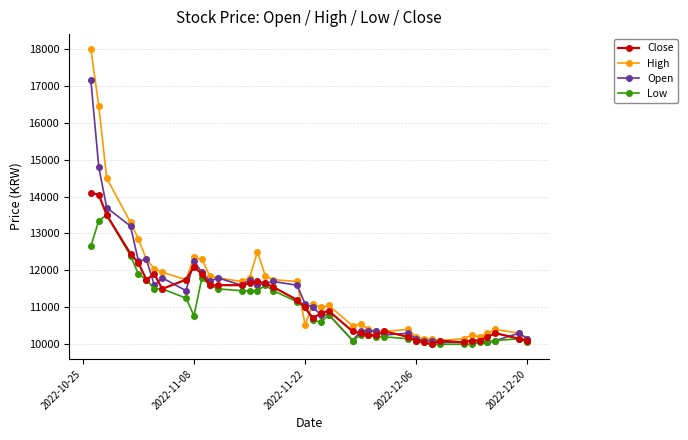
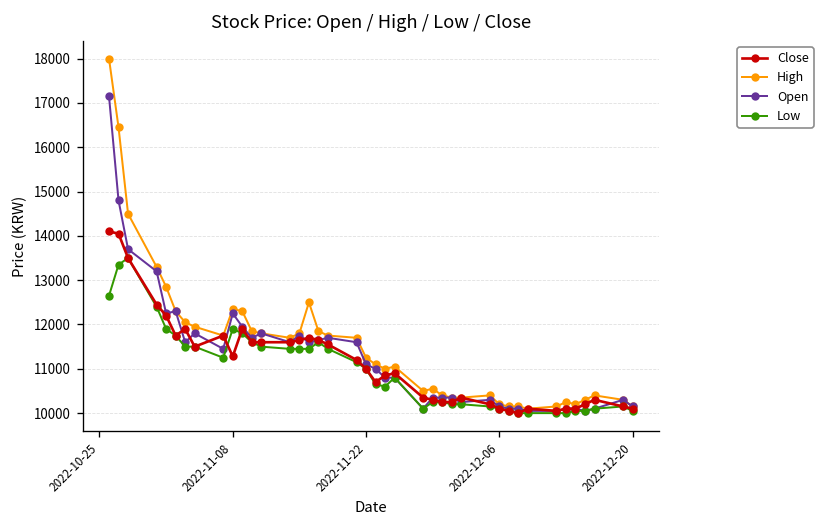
  {
    "Close": {
-     "2022-11-08": 12100
+     "2022-11-08": 11300
    },
    "High": {
      "2022-11-08": 12400,
-     "2022-11-22": 10500
+     "2022-11-22": 11300
    },
    "Open": {
      "2022-11-08": 12300,
      "2022-11-22": 11100
    },
    "Low": {
-     "2022-11-08": 10800
+     "2022-11-08": 11900
    }
  }
